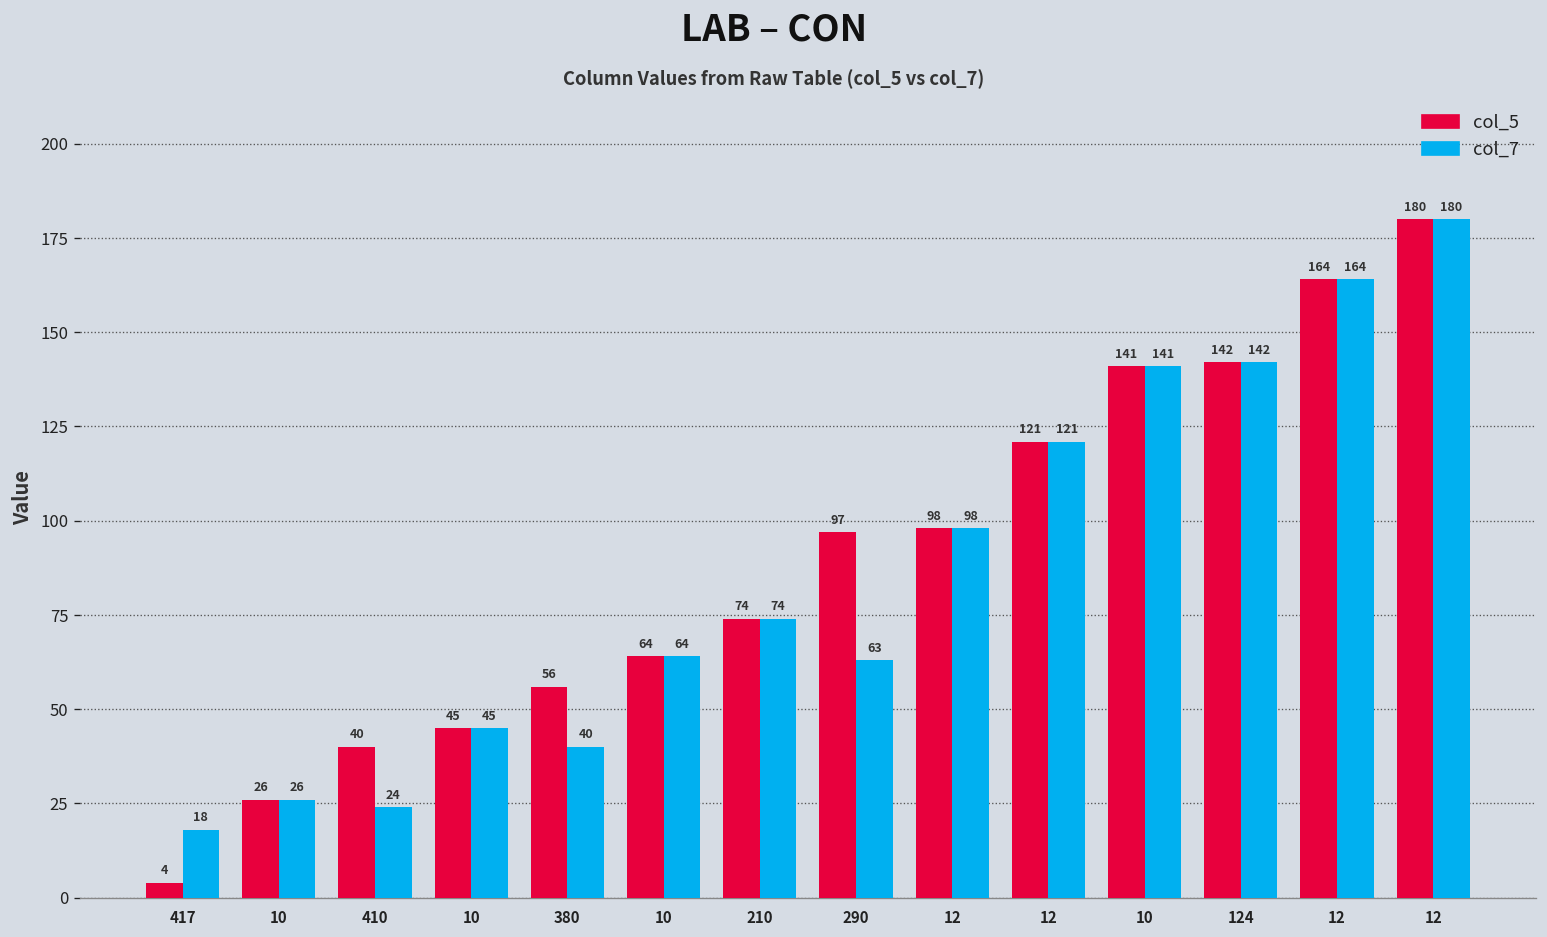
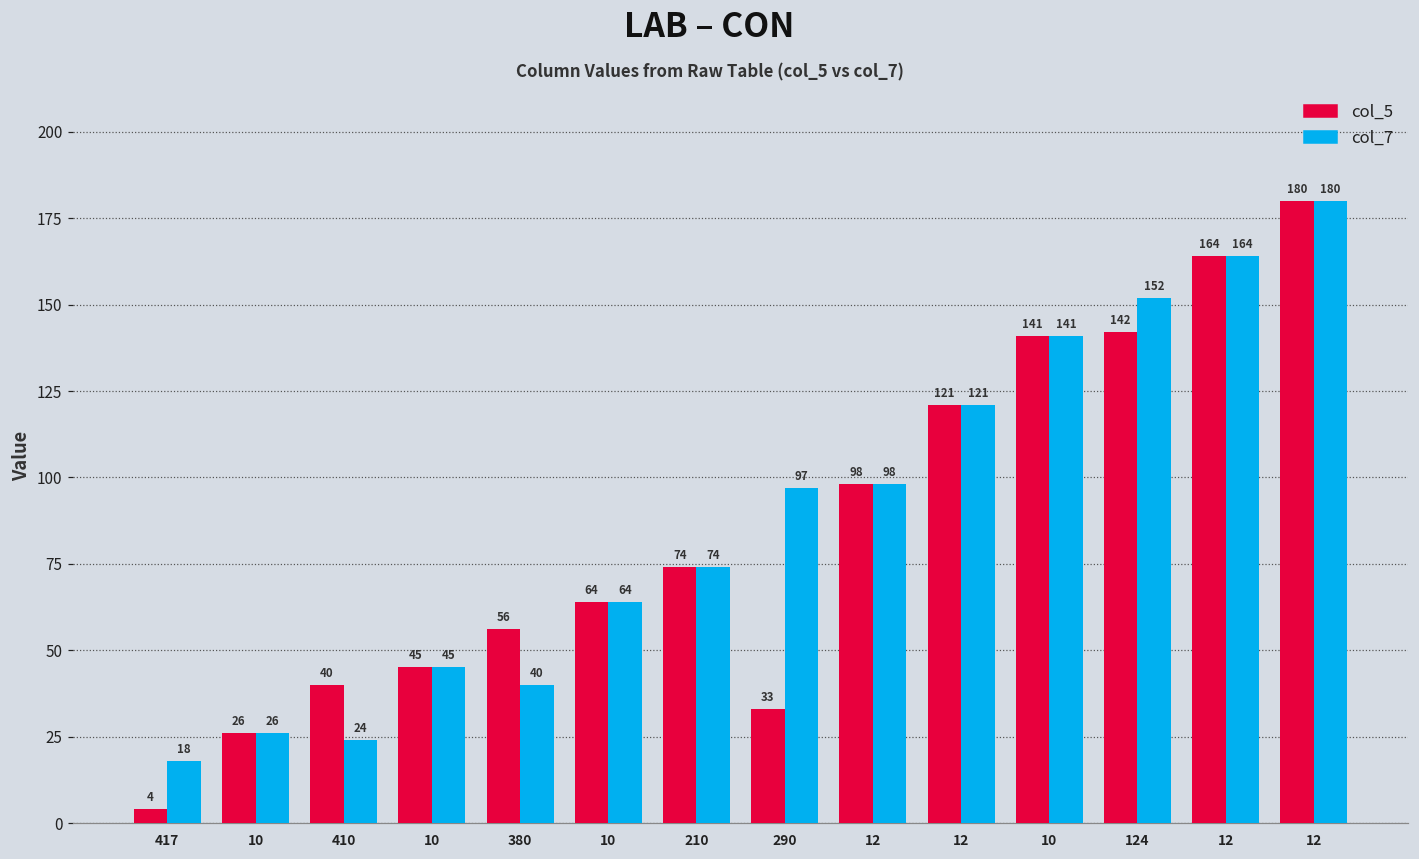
  {
    "col_5": {
      "417": 4,
      "410": 40,
      "380": 56,
      "210": 74,
-     "290": 97,
+     "290": 33,
      "124": 142
    },
    "col_7": {
      "417": 18,
      "410": 24,
      "380": 40,
      "210": 74,
-     "290": 63,
-     "124": 142
+     "290": 97,
+     "124": 152
    }
  }
